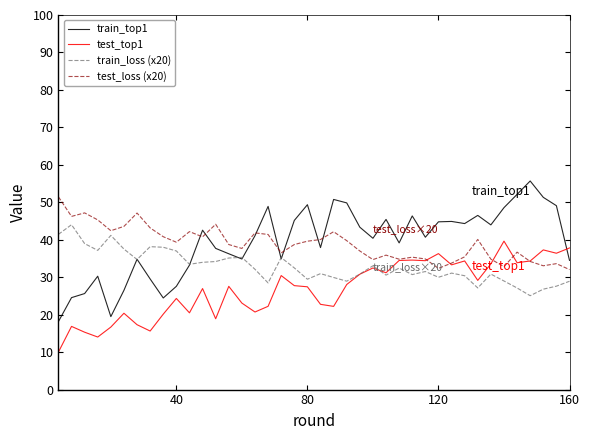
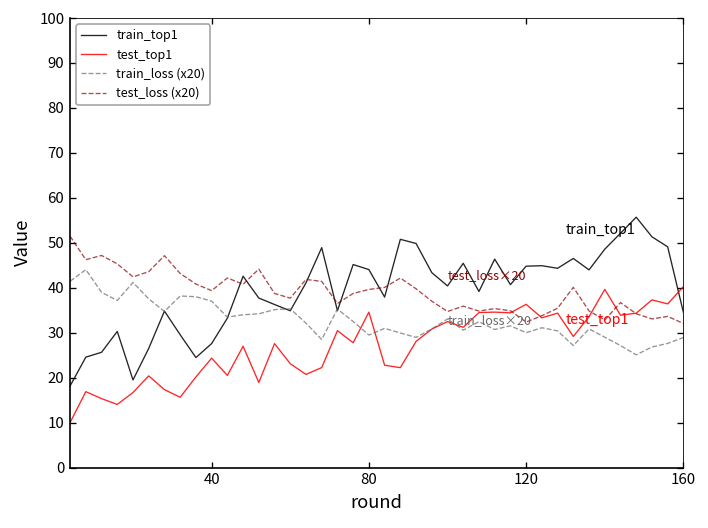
  {
    "train_top1": {
      "40": 28,
-     "80": 49,
+     "80": 44,
      "160": 34
    },
    "test_top1": {
      "40": 24,
-     "80": 27,
+     "80": 35,
      "120": 36,
-     "160": 38
+     "160": 40
    },
    "train_loss (x20)": {
      "40": 37,
      "80": 29,
      "120": 30,
      "160": 29
    },
    "test_loss (x20)": {
      "40": 39,
      "80": 40,
      "160": 32
    }
  }
